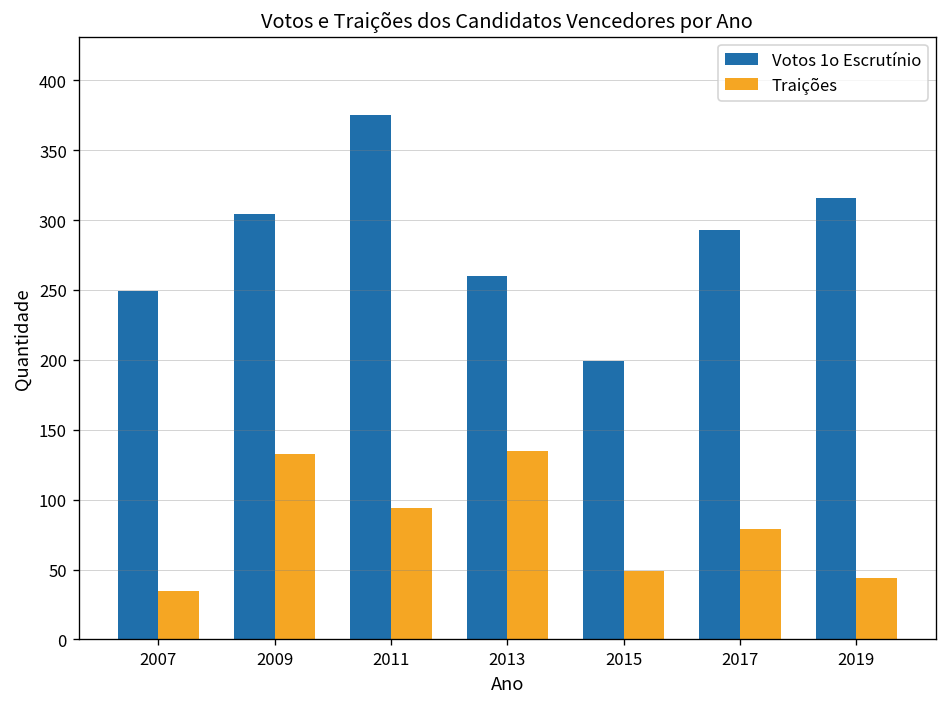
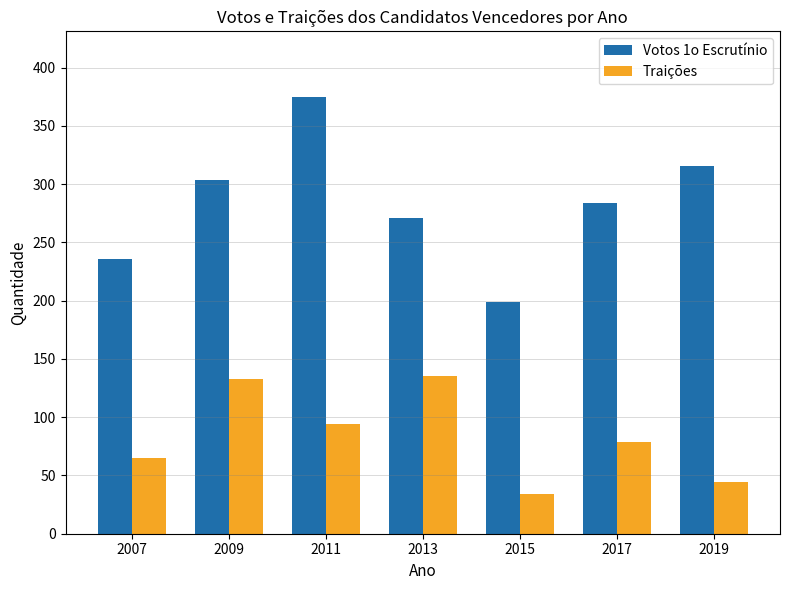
  {
    "Votos 1o Escrutínio": {
-     "2007": 249,
+     "2007": 236,
      "2009": 304,
      "2011": 375,
-     "2013": 260,
+     "2013": 271,
      "2015": 199,
-     "2017": 293,
+     "2017": 284,
      "2019": 316
    },
    "Traições": {
-     "2007": 35,
+     "2007": 65,
      "2009": 133,
      "2011": 94,
      "2013": 135,
-     "2015": 49,
+     "2015": 34,
      "2017": 79,
      "2019": 44
    }
  }
